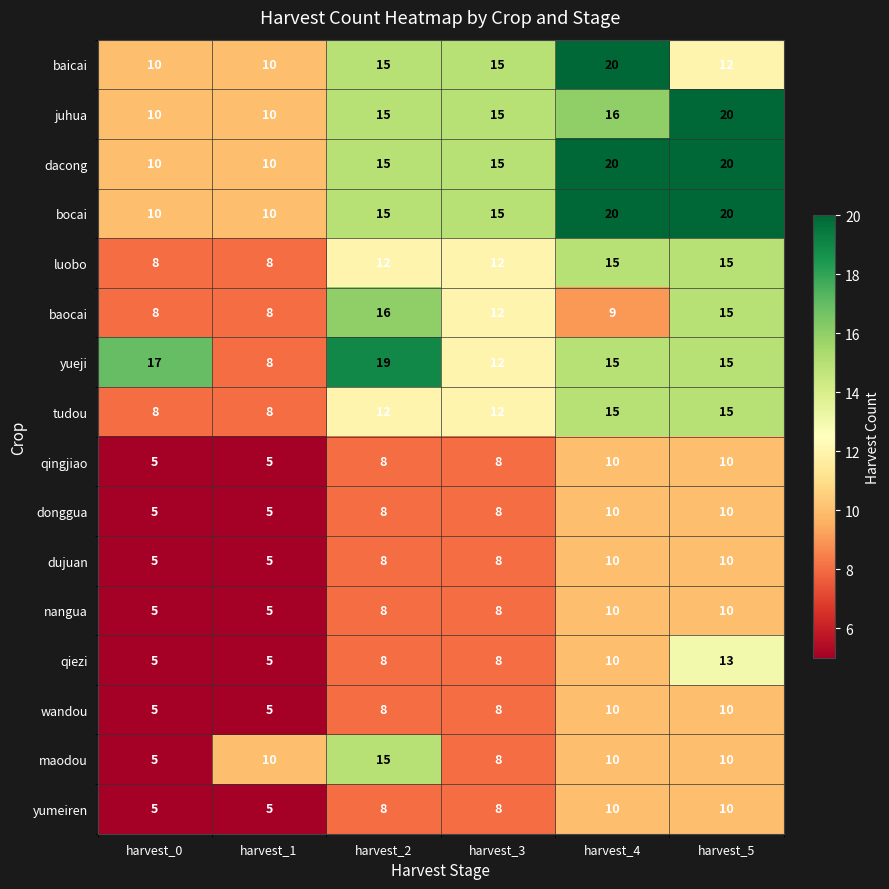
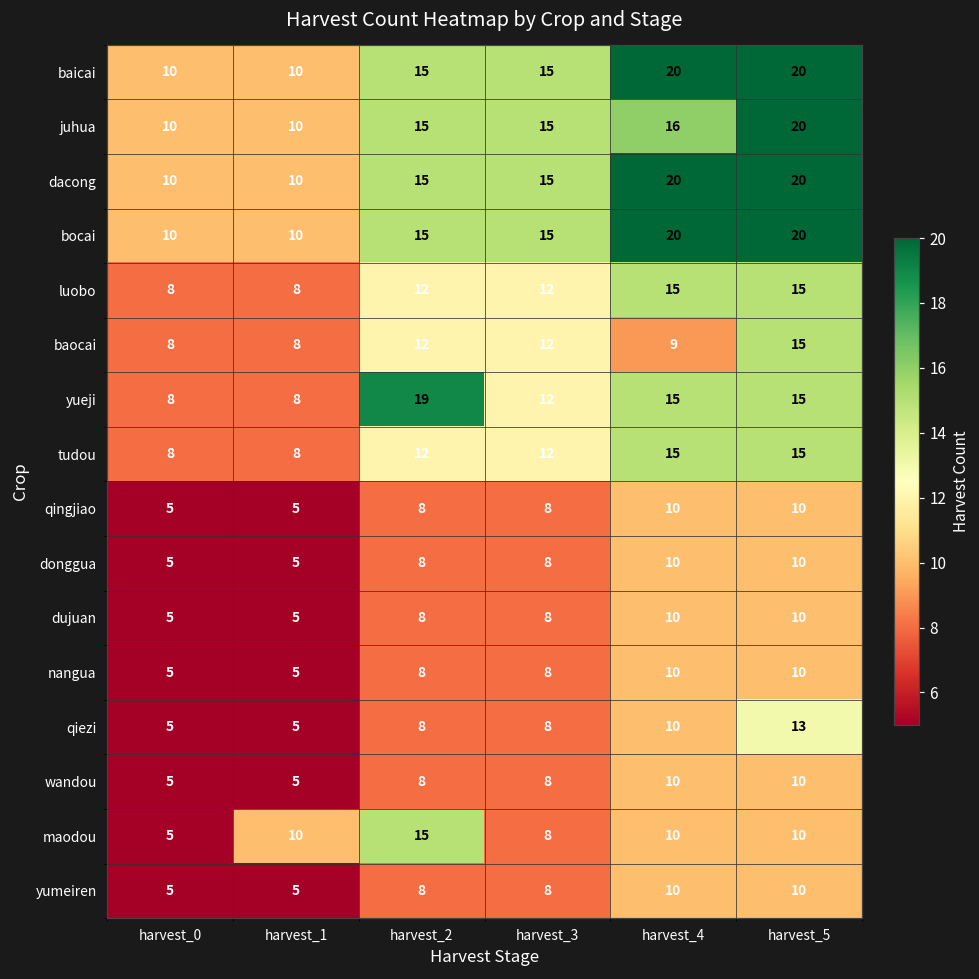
  {
    "baicai": {
      "harvest_0": 10,
      "harvest_1": 10,
      "harvest_2": 15,
      "harvest_3": 15,
      "harvest_4": 20,
-     "harvest_5": 12
+     "harvest_5": 20
    },
    "juhua": {
      "harvest_0": 10,
      "harvest_1": 10,
      "harvest_2": 15,
      "harvest_3": 15,
      "harvest_4": 16,
      "harvest_5": 20
    },
    "dacong": {
      "harvest_0": 10,
      "harvest_1": 10,
      "harvest_2": 15,
      "harvest_3": 15,
      "harvest_4": 20,
      "harvest_5": 20
    },
    "bocai": {
      "harvest_0": 10,
      "harvest_1": 10,
      "harvest_2": 15,
      "harvest_3": 15,
      "harvest_4": 20,
      "harvest_5": 20
    },
    "luobo": {
      "harvest_0": 8,
      "harvest_1": 8,
      "harvest_2": 12,
      "harvest_3": 12,
      "harvest_4": 15,
      "harvest_5": 15
    },
    "baocai": {
      "harvest_0": 8,
      "harvest_1": 8,
-     "harvest_2": 16,
+     "harvest_2": 12,
      "harvest_3": 12,
      "harvest_4": 9,
      "harvest_5": 15
    },
    "yueji": {
-     "harvest_0": 17,
+     "harvest_0": 8,
      "harvest_1": 8,
      "harvest_2": 19,
      "harvest_3": 12,
      "harvest_4": 15,
      "harvest_5": 15
    },
    "tudou": {
      "harvest_0": 8,
      "harvest_1": 8,
      "harvest_2": 12,
      "harvest_3": 12,
      "harvest_4": 15,
      "harvest_5": 15
    },
    "qingjiao": {
      "harvest_0": 5,
      "harvest_1": 5,
      "harvest_2": 8,
      "harvest_3": 8,
      "harvest_4": 10,
      "harvest_5": 10
    },
    "donggua": {
      "harvest_0": 5,
      "harvest_1": 5,
      "harvest_2": 8,
      "harvest_3": 8,
      "harvest_4": 10,
      "harvest_5": 10
    },
    "dujuan": {
      "harvest_0": 5,
      "harvest_1": 5,
      "harvest_2": 8,
      "harvest_3": 8,
      "harvest_4": 10,
      "harvest_5": 10
    },
    "nangua": {
      "harvest_0": 5,
      "harvest_1": 5,
      "harvest_2": 8,
      "harvest_3": 8,
      "harvest_4": 10,
      "harvest_5": 10
    },
    "qiezi": {
      "harvest_0": 5,
      "harvest_1": 5,
      "harvest_2": 8,
      "harvest_3": 8,
      "harvest_4": 10,
      "harvest_5": 13
    },
    "wandou": {
      "harvest_0": 5,
      "harvest_1": 5,
      "harvest_2": 8,
      "harvest_3": 8,
      "harvest_4": 10,
      "harvest_5": 10
    },
    "maodou": {
      "harvest_0": 5,
      "harvest_1": 10,
      "harvest_2": 15,
      "harvest_3": 8,
      "harvest_4": 10,
      "harvest_5": 10
    },
    "yumeiren": {
      "harvest_0": 5,
      "harvest_1": 5,
      "harvest_2": 8,
      "harvest_3": 8,
      "harvest_4": 10,
      "harvest_5": 10
    }
  }
